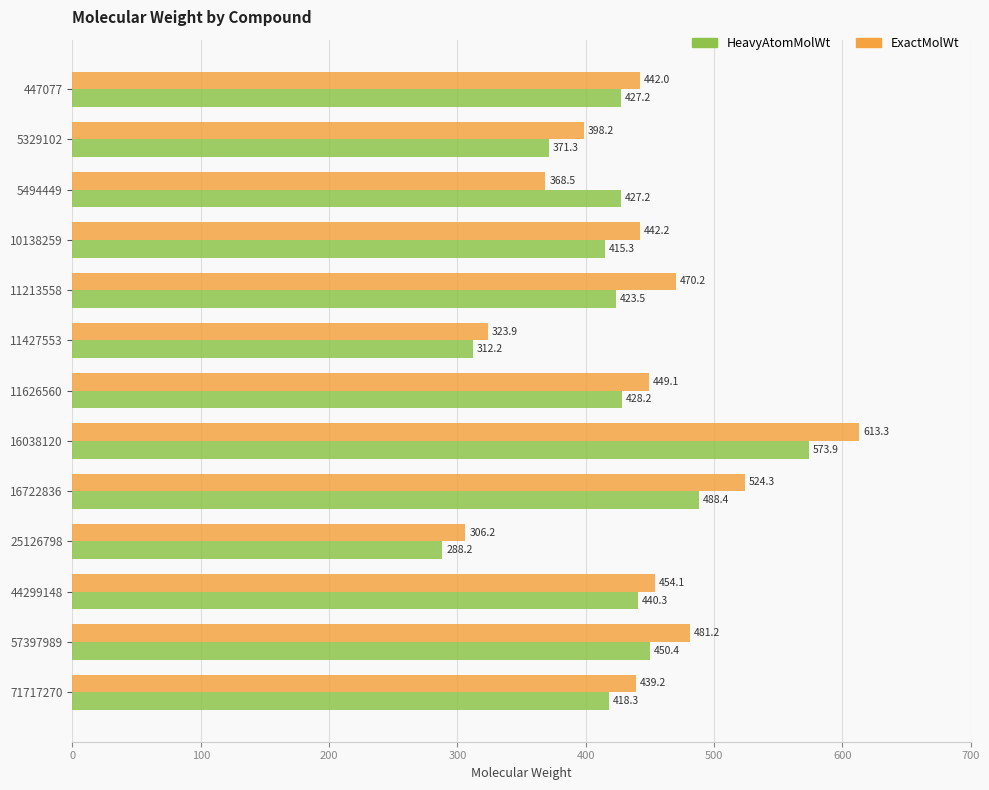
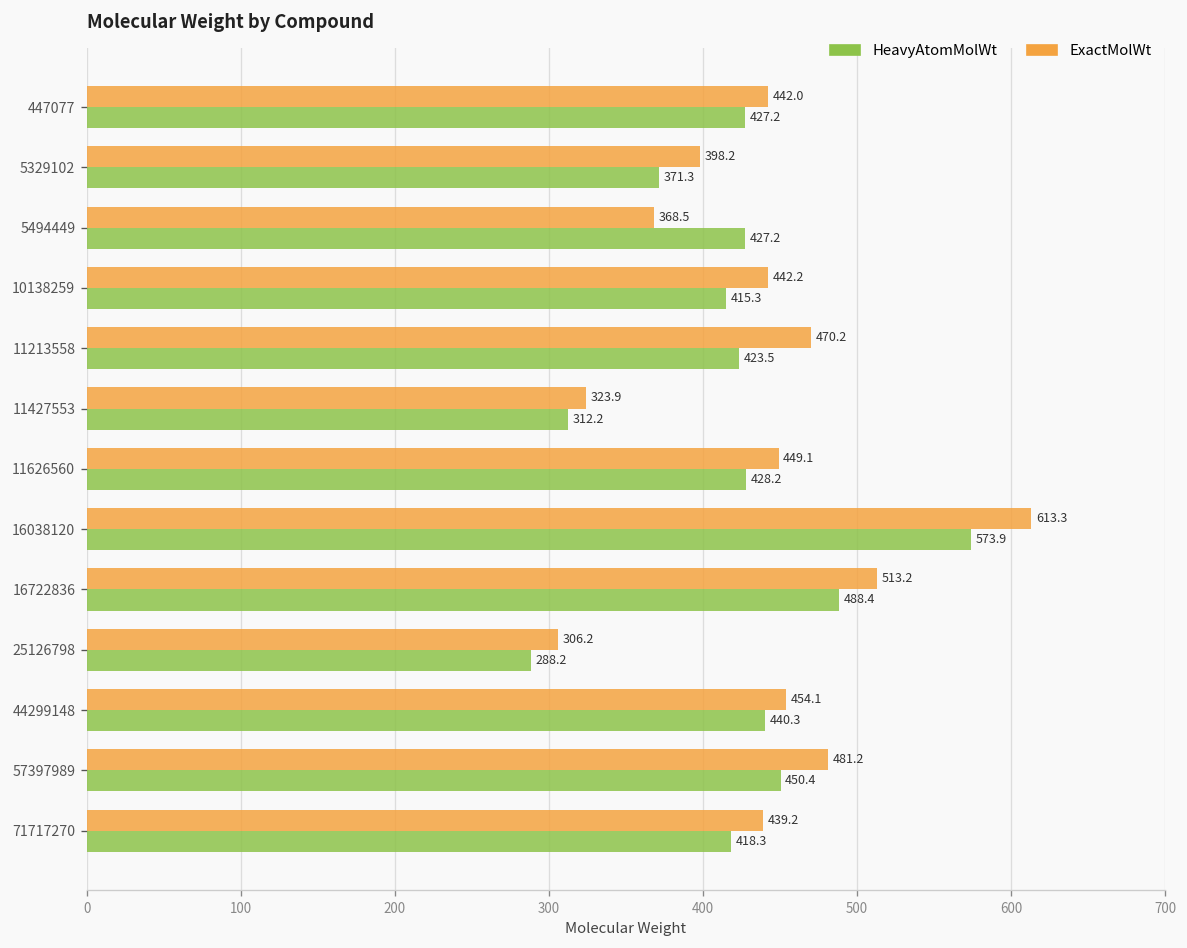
  {
    "HeavyAtomMolWt": {
      "447077": 427.2,
      "5329102": 371.3,
      "5494449": 427.2,
      "10138259": 415.3,
      "11213558": 423.5,
      "11427553": 312.2,
      "11626560": 428.2,
      "16038120": 573.9,
      "16722836": 488.4,
      "25126798": 288.2,
      "44299148": 440.3,
      "57397989": 450.4,
      "71717270": 418.3
    },
    "ExactMolWt": {
      "447077": 442.0,
      "5329102": 398.2,
      "5494449": 368.5,
      "10138259": 442.2,
      "11213558": 470.2,
      "11427553": 323.9,
      "11626560": 449.1,
      "16038120": 613.3,
-     "16722836": 524.3,
+     "16722836": 513.2,
      "25126798": 306.2,
      "44299148": 454.1,
      "57397989": 481.2,
      "71717270": 439.2
    }
  }
